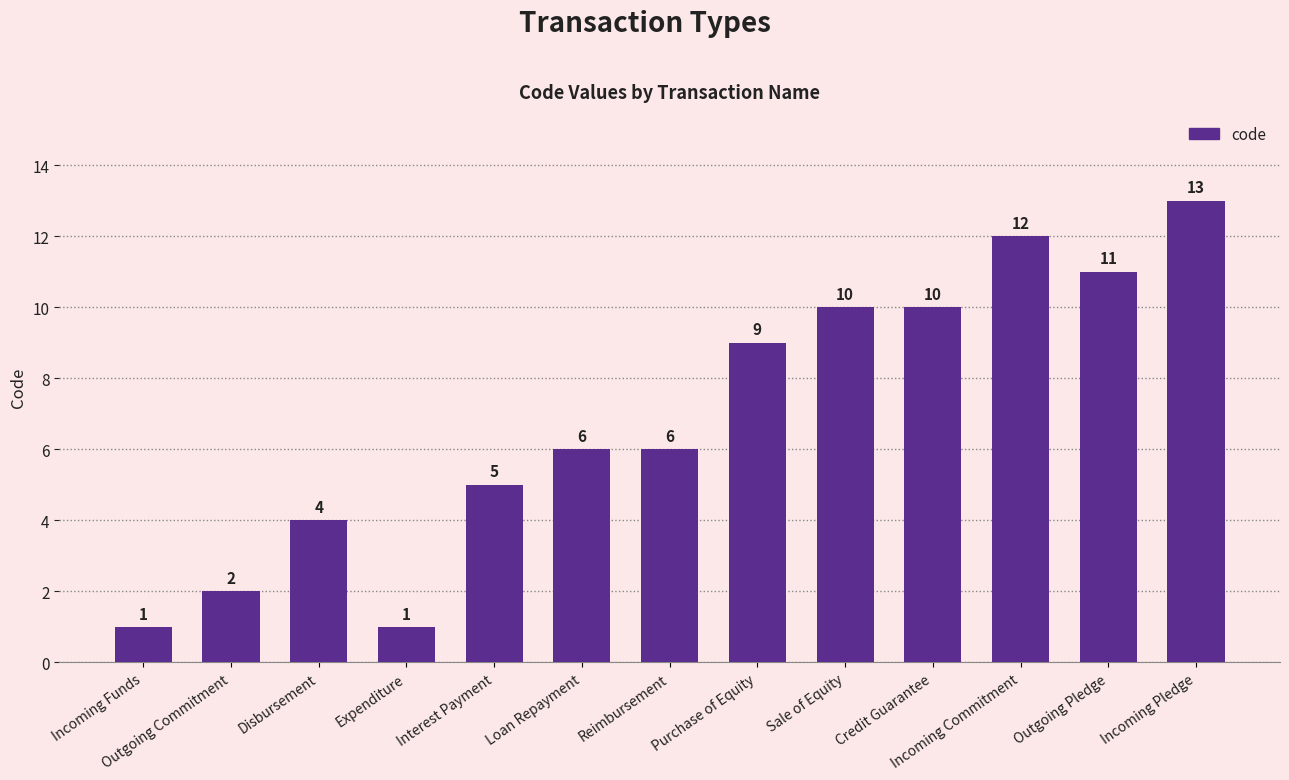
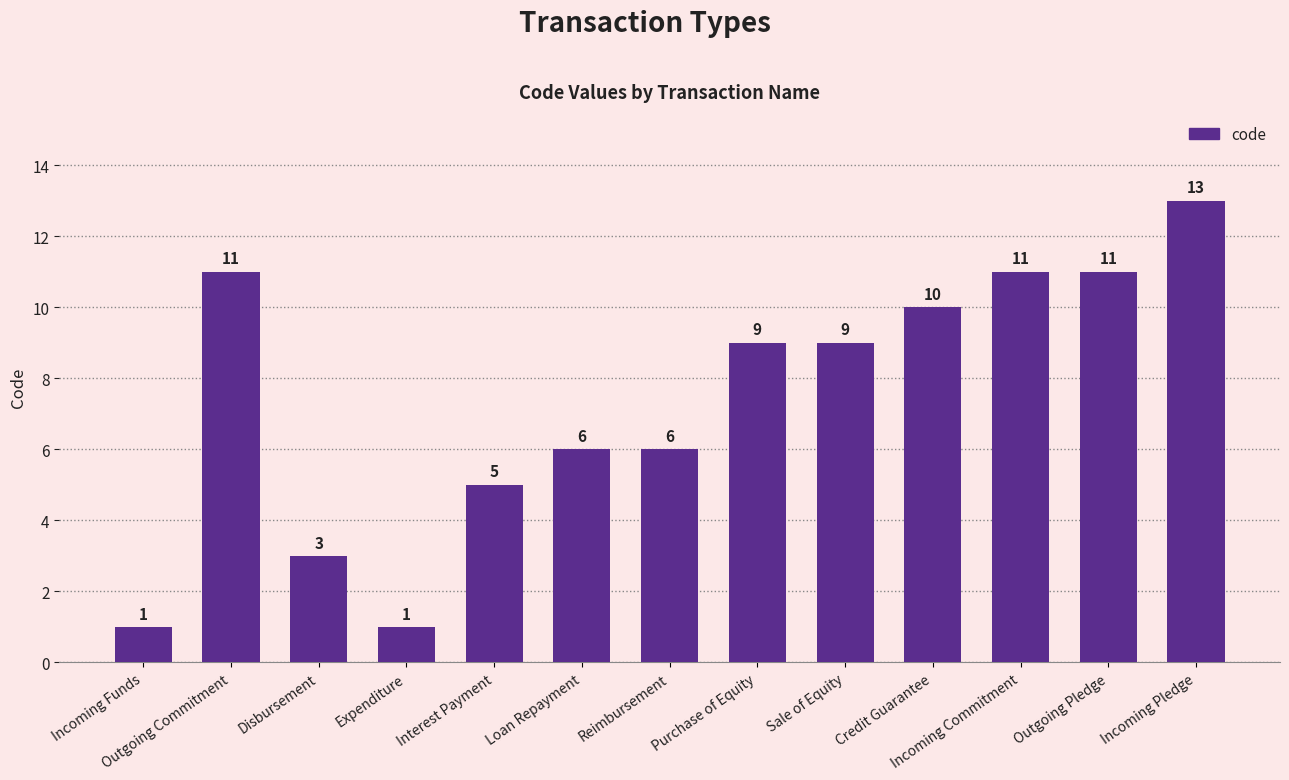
  {
    "Incoming Funds": 1,
-   "Outgoing Commitment": 2,
-   "Disbursement": 4,
+   "Outgoing Commitment": 11,
+   "Disbursement": 3,
    "Expenditure": 1,
    "Interest Payment": 5,
    "Loan Repayment": 6,
    "Reimbursement": 6,
    "Purchase of Equity": 9,
-   "Sale of Equity": 10,
+   "Sale of Equity": 9,
    "Credit Guarantee": 10,
-   "Incoming Commitment": 12,
+   "Incoming Commitment": 11,
    "Outgoing Pledge": 11,
    "Incoming Pledge": 13
  }
